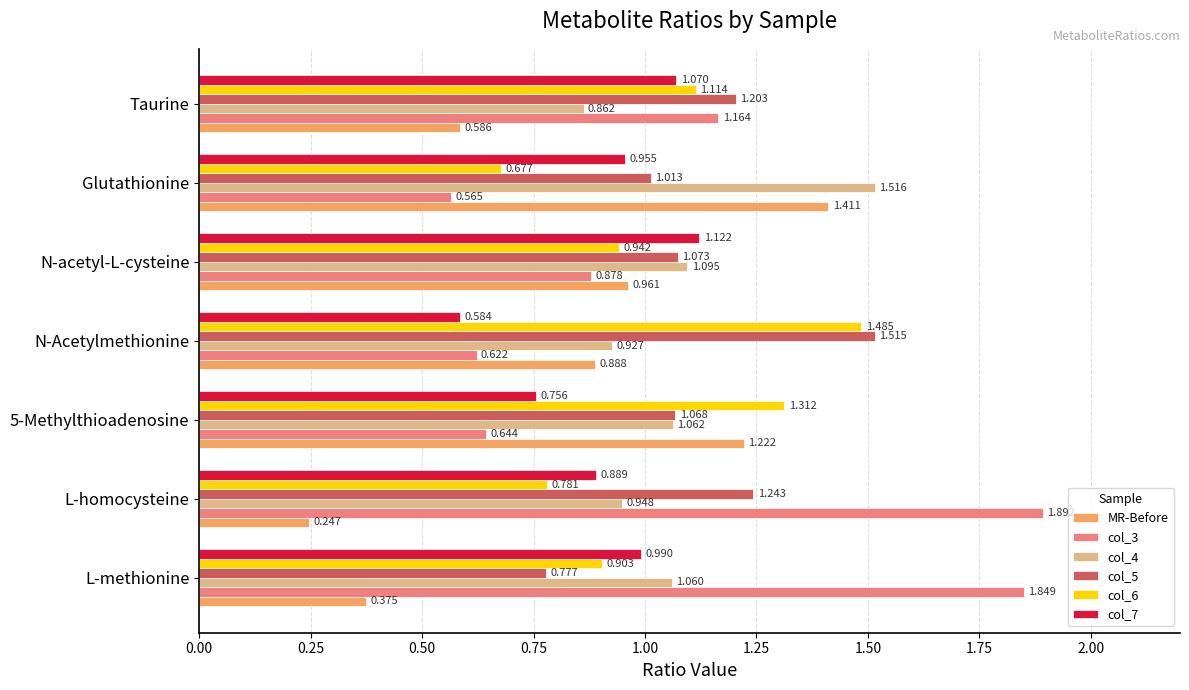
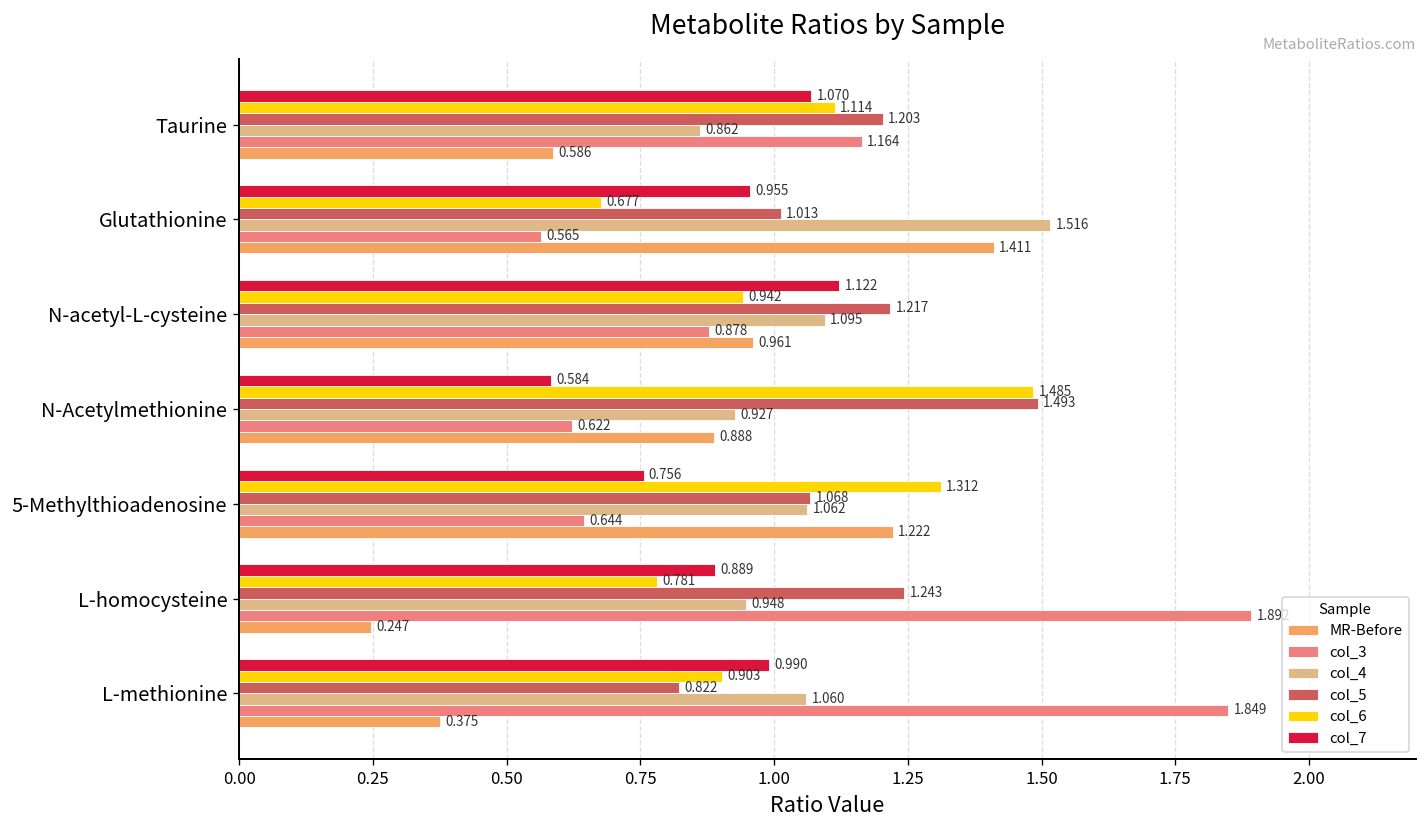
  {
    "col_5": {
      "Taurine": 1.203,
      "Glutathionine": 1.013,
-     "N-acetyl-L-cysteine": 1.073,
-     "N-Acetylmethionine": 1.515,
+     "N-acetyl-L-cysteine": 1.217,
+     "N-Acetylmethionine": 1.493,
      "5-Methylthioadenosine": 1.068,
      "L-homocysteine": 1.243,
-     "L-methionine": 0.777
+     "L-methionine": 0.822
    },
    "col_6": {
      "Taurine": 1.114,
      "Glutathionine": 0.677,
      "N-acetyl-L-cysteine": 0.942,
      "N-Acetylmethionine": 1.485,
      "5-Methylthioadenosine": 1.312,
      "L-homocysteine": 0.781,
      "L-methionine": 0.903
    },
    "col_7": {
      "Taurine": 1.070,
      "Glutathionine": 0.955,
      "N-acetyl-L-cysteine": 1.122,
      "N-Acetylmethionine": 0.584,
      "5-Methylthioadenosine": 0.756,
      "L-homocysteine": 0.889,
      "L-methionine": 0.990
    }
  }
